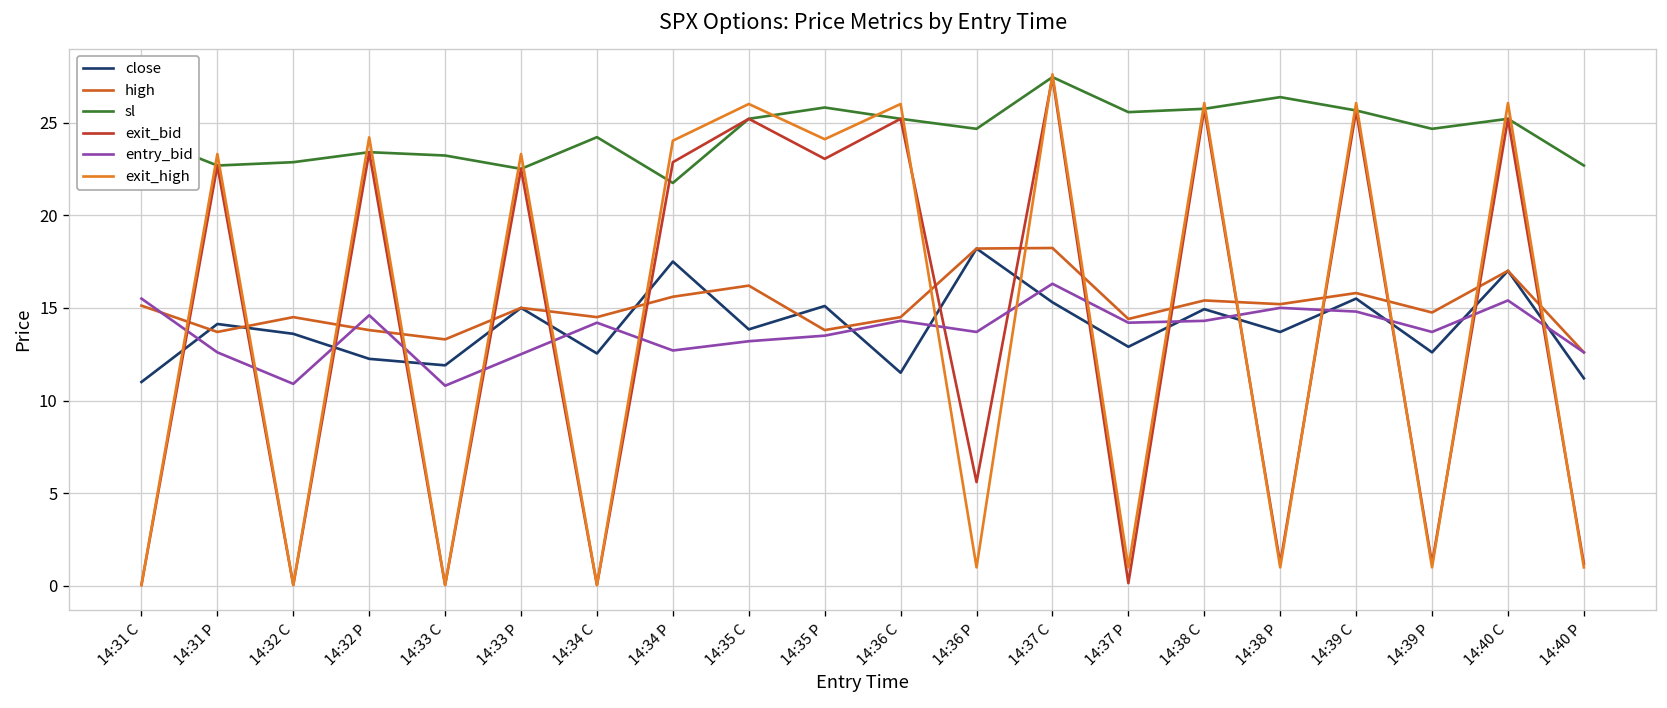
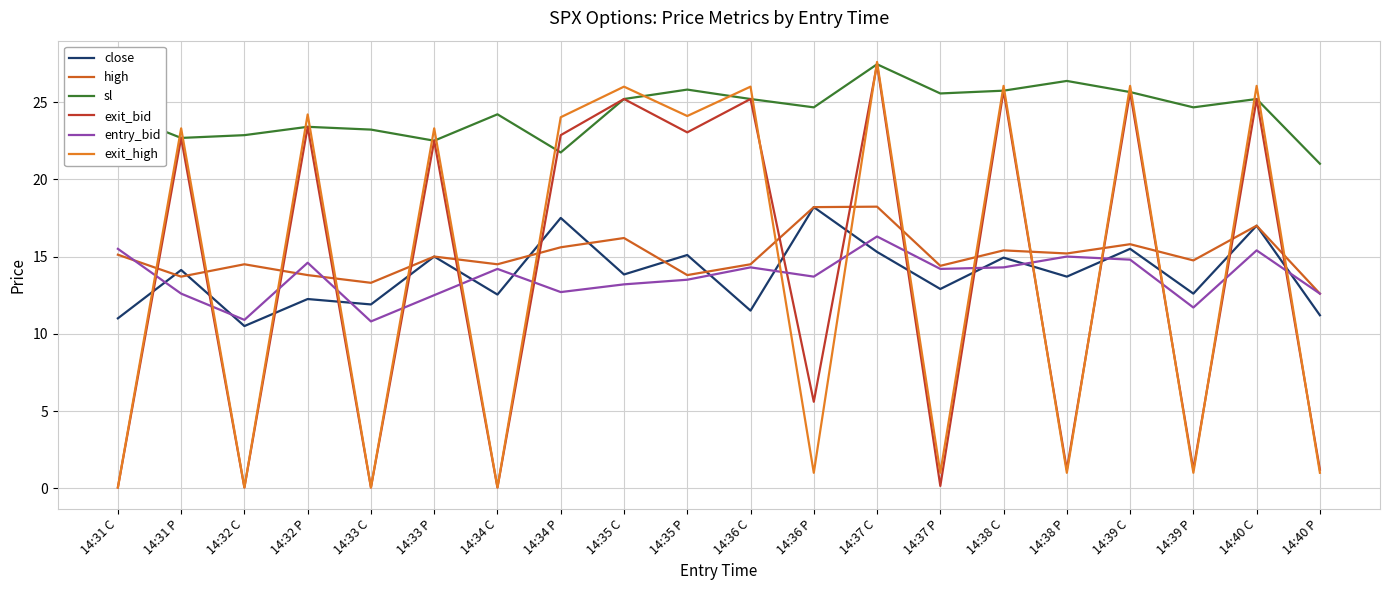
  {
    "close": {
      "14:31 C": 11.0,
      "14:31 P": 14.1,
-     "14:32 C": 13.6,
+     "14:32 C": 10.5,
      "14:32 P": 12.3,
      "14:33 C": 11.9,
      "14:34 C": 12.5,
      "14:34 P": 17.5,
      "14:35 C": 13.8,
      "14:35 P": 15.1,
      "14:36 C": 11.5,
      "14:37 C": 15.3,
      "14:37 P": 12.9,
      "14:38 C": 14.9,
      "14:38 P": 13.7,
      "14:39 C": 15.5,
      "14:39 P": 12.6,
      "14:40 P": 11.2
    },
    "sl": {
      "14:32 C": 22.9,
      "14:33 C": 23.2,
      "14:34 C": 24.2,
      "14:34 P": 21.7,
      "14:35 P": 25.8,
      "14:36 P": 24.7,
      "14:37 P": 25.6,
      "14:38 P": 26.4,
      "14:39 P": 24.7,
-     "14:40 P": 22.7
+     "14:40 P": 21.0
    },
    "entry_bid": {
      "14:31 C": 15.5,
      "14:31 P": 12.6,
      "14:32 C": 10.9,
      "14:32 P": 14.6,
      "14:33 C": 10.8,
      "14:33 P": 12.5,
      "14:34 C": 14.2,
      "14:34 P": 12.7,
      "14:35 C": 13.2,
      "14:35 P": 13.5,
      "14:36 C": 14.3,
      "14:36 P": 13.7,
      "14:37 C": 16.3,
      "14:37 P": 14.2,
      "14:38 C": 14.3,
      "14:38 P": 15.0,
      "14:39 C": 14.8,
-     "14:39 P": 13.7,
+     "14:39 P": 11.7,
      "14:40 C": 15.4
    }
  }
